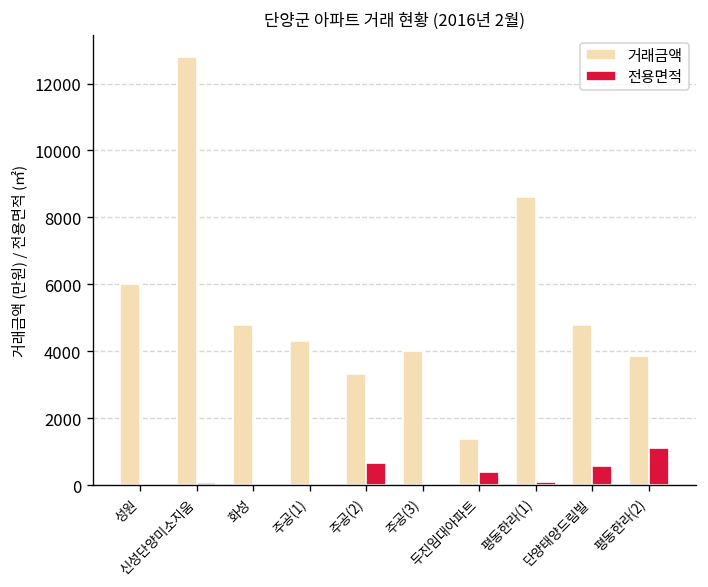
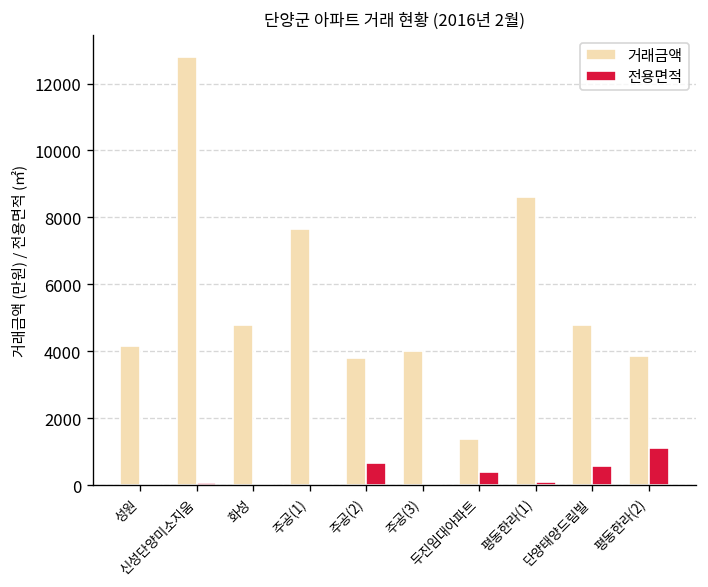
  {
    "거래금액": {
-     "성원": 6000,
+     "성원": 4200,
      "신성단양미소지움": 12800,
      "화성": 4800,
-     "주공(1)": 4300,
-     "주공(2)": 3300,
+     "주공(1)": 7600,
+     "주공(2)": 3800,
      "주공(3)": 4000,
      "두진임대아파트": 1400,
      "평동한라(1)": 8600,
      "단양태양드림빌": 4800,
      "평동한라(2)": 3800
    },
    "전용면적": {
      "주공(2)": 700,
      "두진임대아파트": 400,
      "단양태양드림빌": 600,
      "평동한라(2)": 1100
    }
  }
